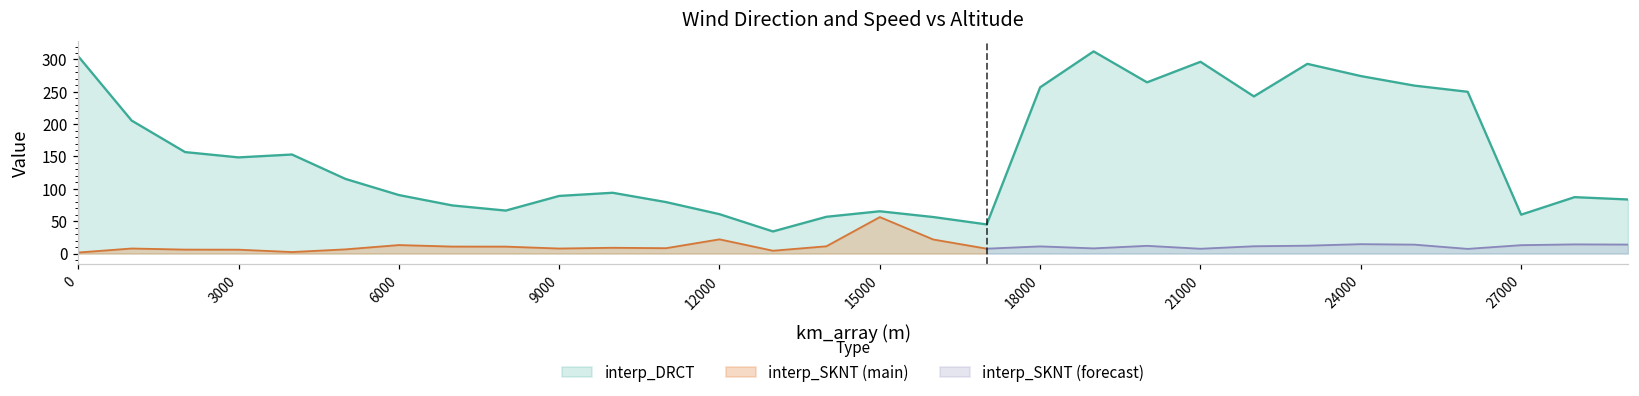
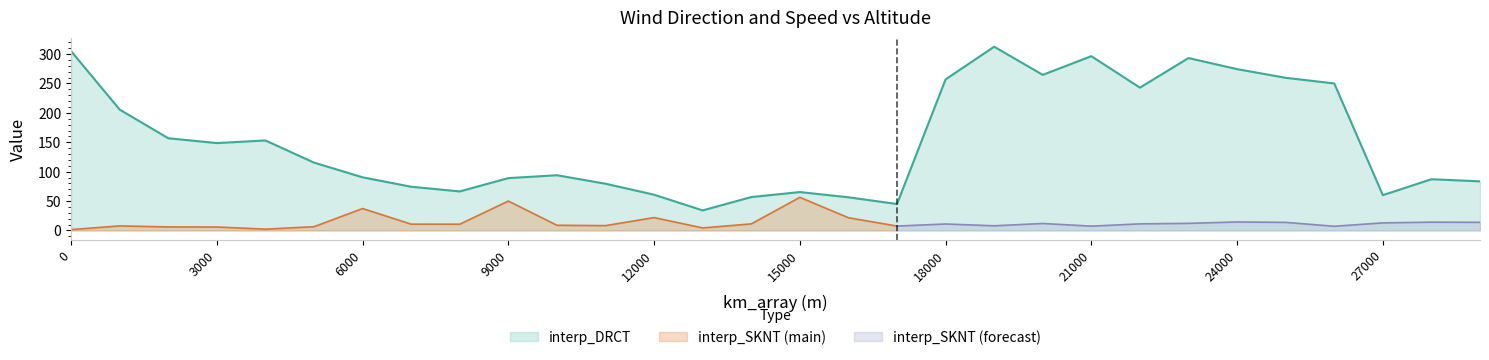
  {
    "interp_SKNT (main)": {
      "0": 0,
      "3000": 10,
-     "6000": 10,
-     "9000": 10,
+     "6000": 40,
+     "9000": 50,
      "12000": 20,
      "15000": 60
    }
  }
